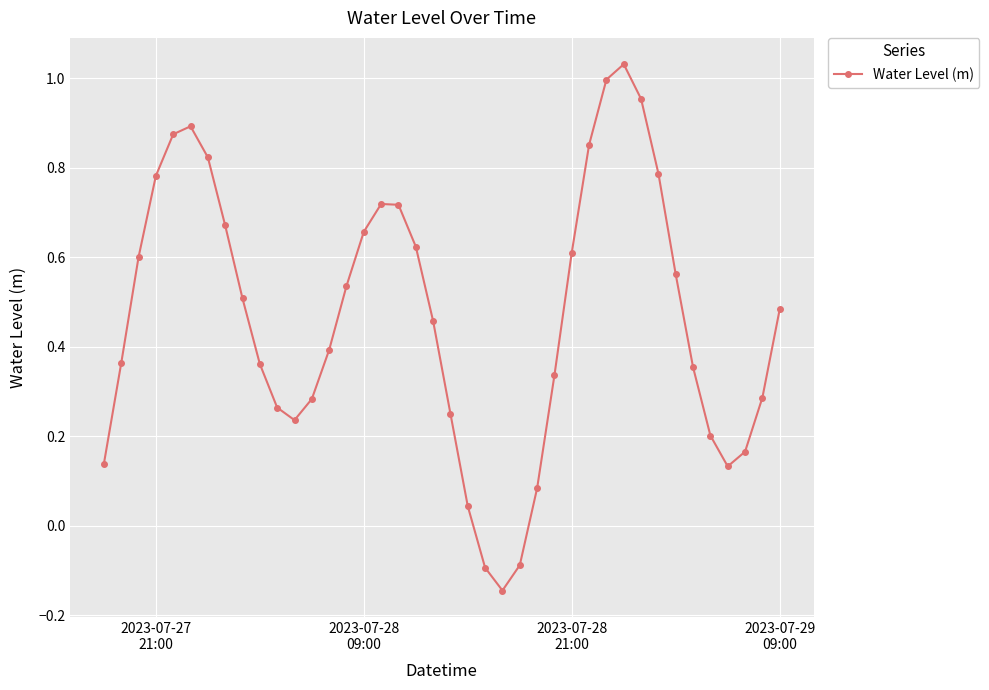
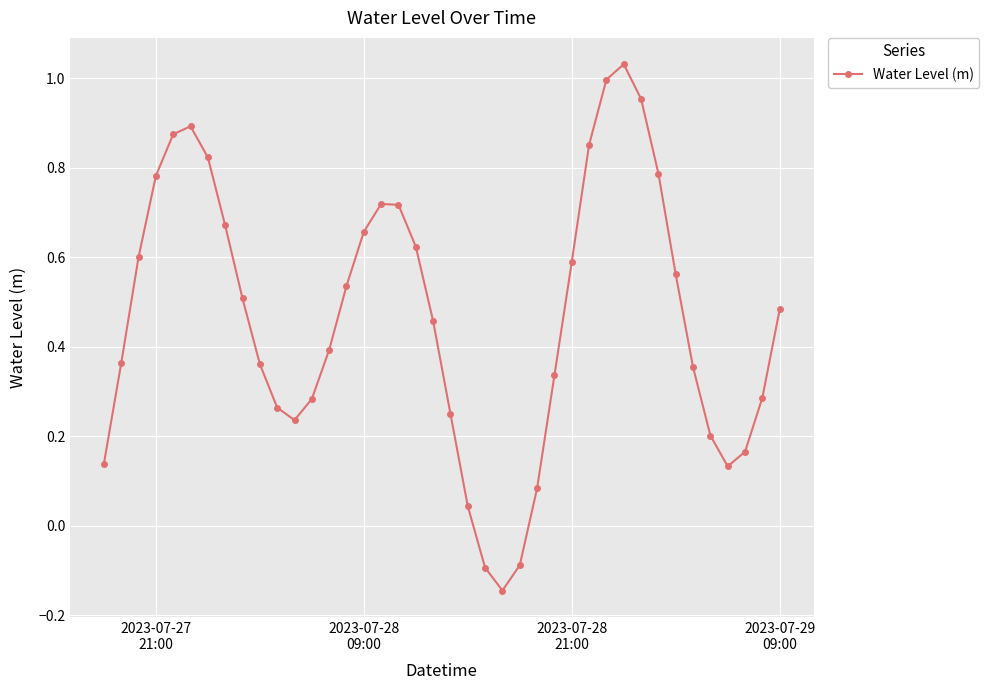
  {
    "2023-07-27 21:00": 0.78,
    "2023-07-28 09:00": 0.66,
-   "2023-07-28 21:00": 0.61,
+   "2023-07-28 21:00": 0.59,
    "2023-07-29 09:00": 0.48
  }
